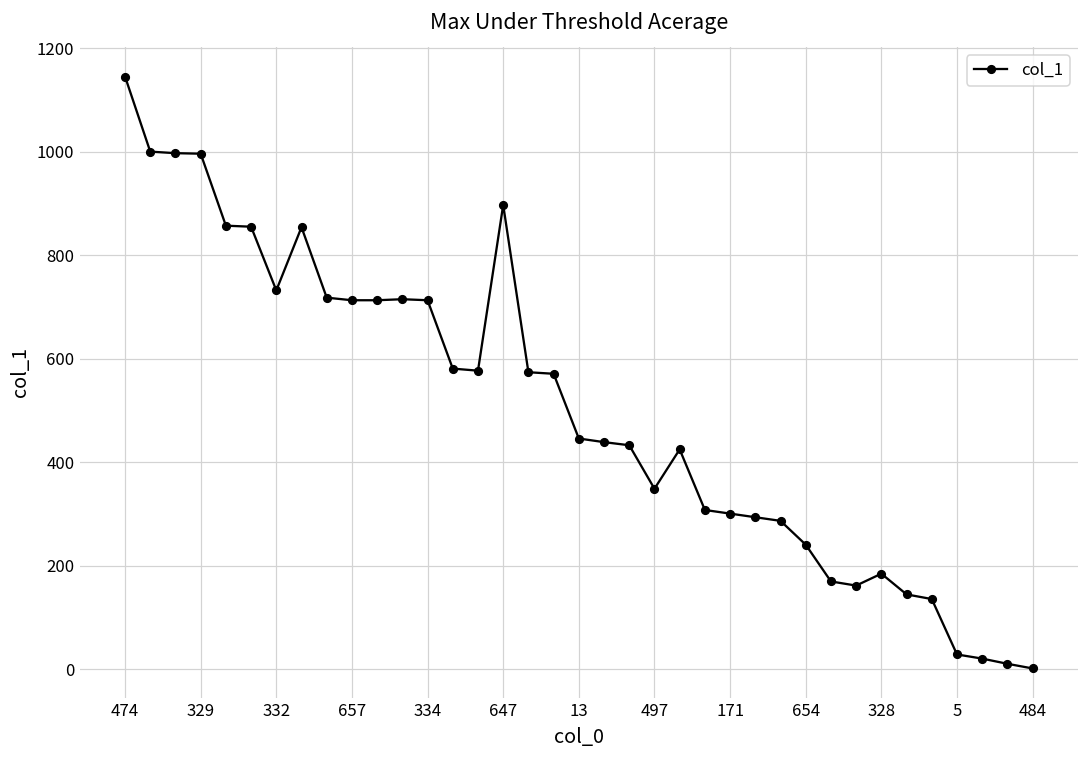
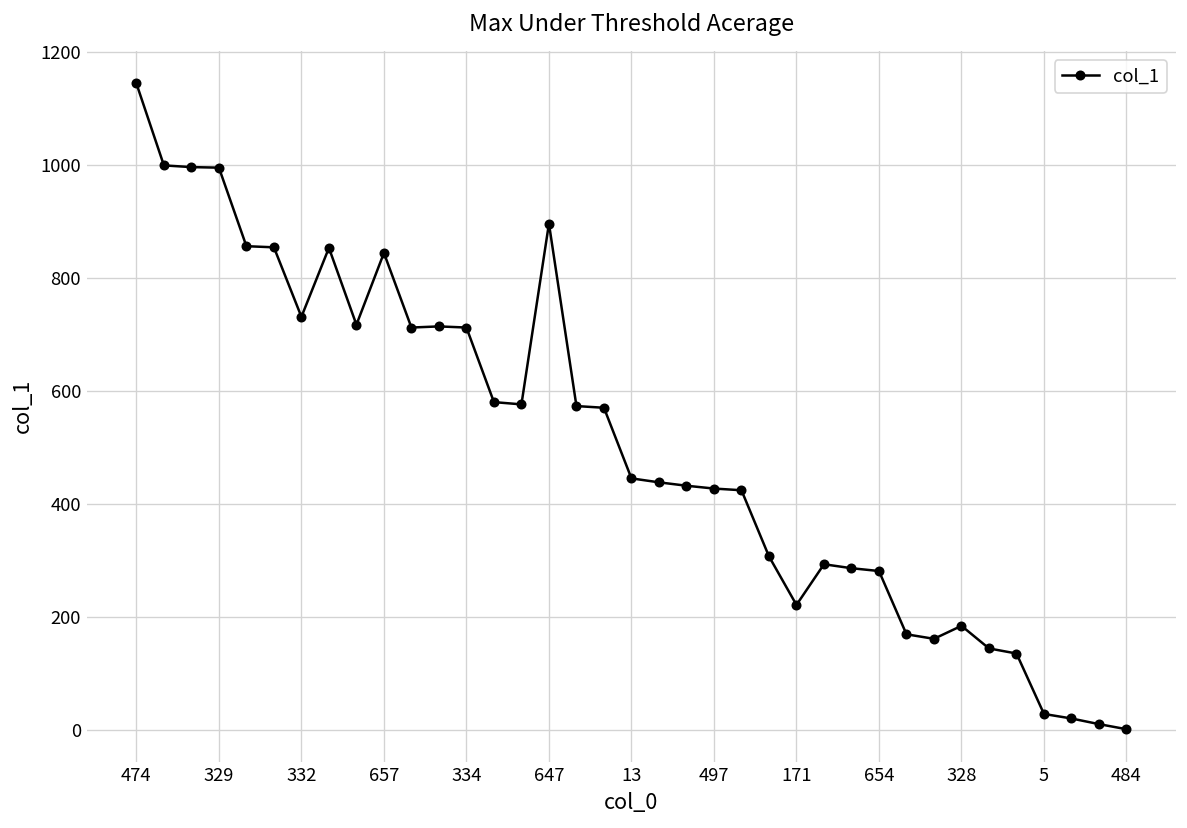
  {
    "474": 1150,
    "329": 1000,
    "332": 730,
-   "657": 710,
+   "657": 850,
    "334": 710,
    "647": 900,
-   "497": 350,
-   "171": 300,
-   "654": 240,
+   "497": 430,
+   "171": 220,
+   "654": 280,
    "328": 190,
    "484": 0
  }
